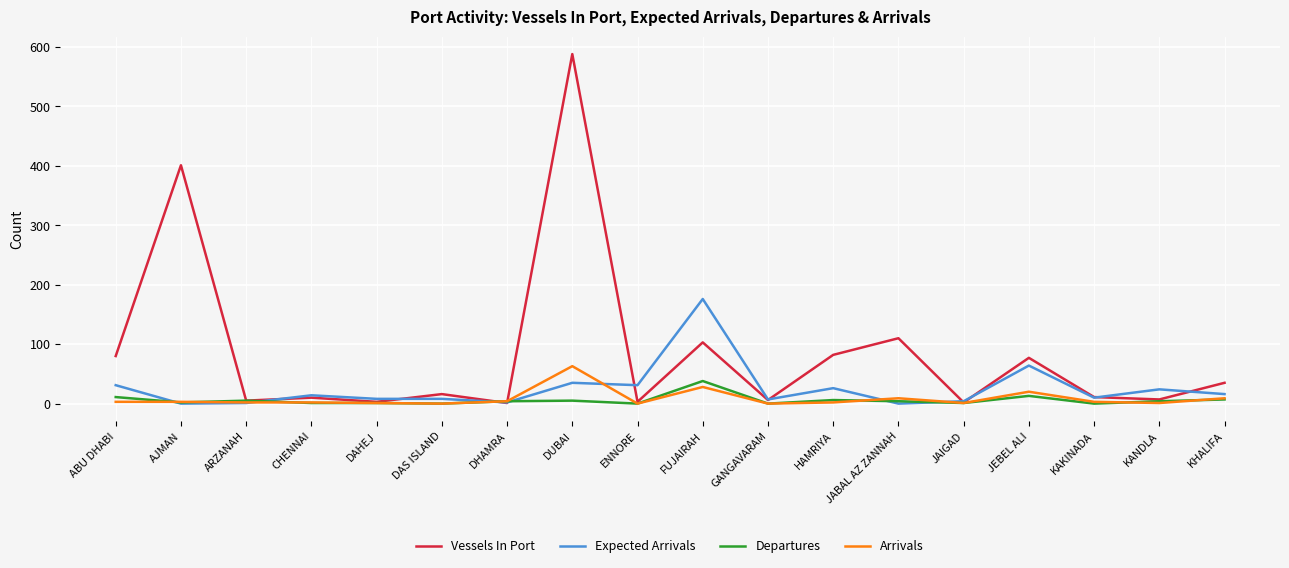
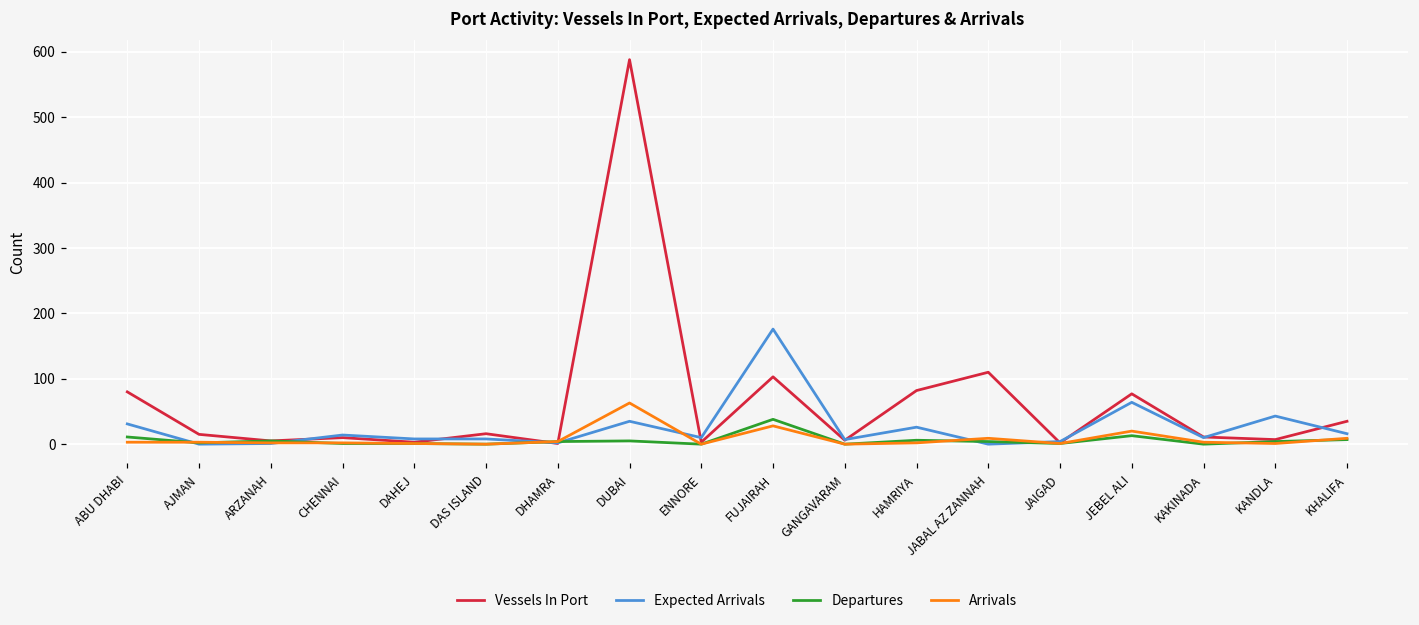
  {
    "Vessels In Port": {
      "ABU DHABI": 80,
-     "AJMAN": 400,
+     "AJMAN": 20,
      "DAS ISLAND": 20,
      "DUBAI": 590,
      "FUJAIRAH": 100,
      "HAMRIYA": 80,
      "JABAL AZ ZANNAH": 110,
      "JEBEL ALI": 80,
      "KHALIFA": 40
    },
    "Expected Arrivals": {
      "ABU DHABI": 30,
      "DAHEJ": 10,
      "DAS ISLAND": 10,
      "DUBAI": 40,
-     "ENNORE": 30,
+     "ENNORE": 10,
      "FUJAIRAH": 180,
      "HAMRIYA": 30,
      "JEBEL ALI": 60,
-     "KANDLA": 20,
+     "KANDLA": 40,
      "KHALIFA": 20
    },
    "Departures": {
      "ABU DHABI": 10,
      "DUBAI": 10,
      "FUJAIRAH": 40,
      "JEBEL ALI": 10
    },
    "Arrivals": {
      "ABU DHABI": 0,
      "DUBAI": 60,
      "FUJAIRAH": 30,
      "JABAL AZ ZANNAH": 10,
      "JEBEL ALI": 20
    }
  }
